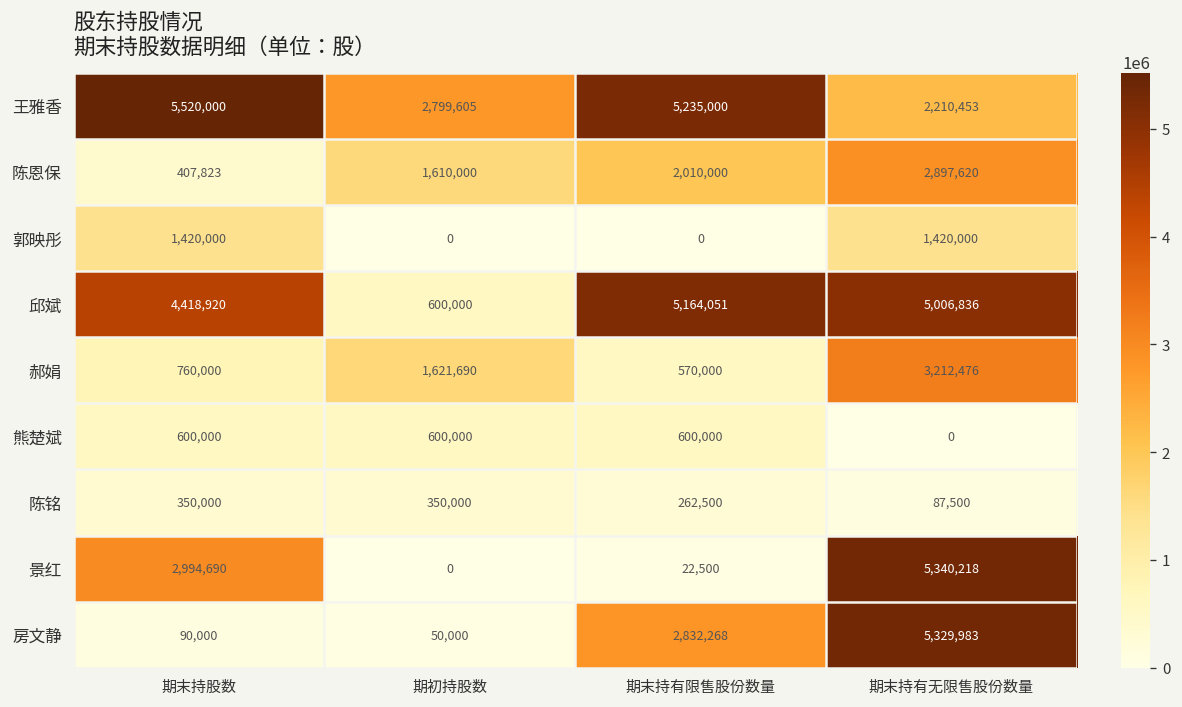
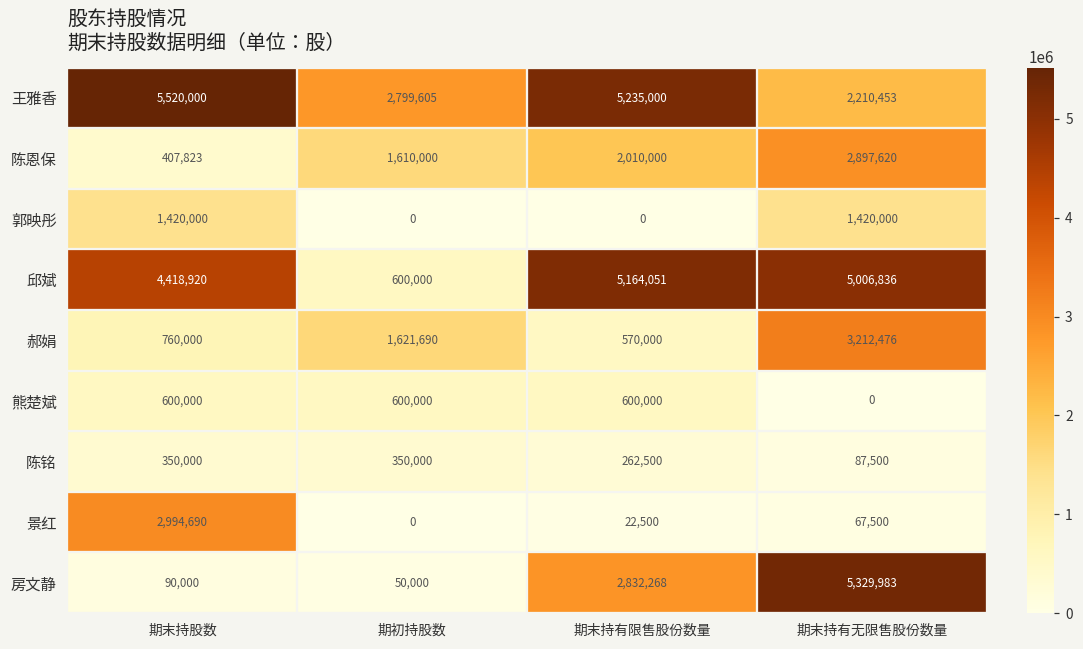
  {
    "王雅香": {
      "期末持股数": "5,520,000",
      "期初持股数": "2,799,605",
      "期末持有限售股份数量": "5,235,000",
      "期末持有无限售股份数量": "2,210,453"
    },
    "陈恩保": {
      "期末持股数": "407,823",
      "期初持股数": "1,610,000",
      "期末持有限售股份数量": "2,010,000",
      "期末持有无限售股份数量": "2,897,620"
    },
    "郭映彤": {
      "期末持股数": "1,420,000",
      "期初持股数": "0",
      "期末持有限售股份数量": "0",
      "期末持有无限售股份数量": "1,420,000"
    },
    "邱斌": {
      "期末持股数": "4,418,920",
      "期初持股数": "600,000",
      "期末持有限售股份数量": "5,164,051",
      "期末持有无限售股份数量": "5,006,836"
    },
    "郝娟": {
      "期末持股数": "760,000",
      "期初持股数": "1,621,690",
      "期末持有限售股份数量": "570,000",
      "期末持有无限售股份数量": "3,212,476"
    },
    "熊楚斌": {
      "期末持股数": "600,000",
      "期初持股数": "600,000",
      "期末持有限售股份数量": "600,000",
      "期末持有无限售股份数量": "0"
    },
    "陈铭": {
      "期末持股数": "350,000",
      "期初持股数": "350,000",
      "期末持有限售股份数量": "262,500",
      "期末持有无限售股份数量": "87,500"
    },
    "景红": {
      "期末持股数": "2,994,690",
      "期初持股数": "0",
      "期末持有限售股份数量": "22,500",
-     "期末持有无限售股份数量": "5,340,218"
+     "期末持有无限售股份数量": "67,500"
    },
    "房文静": {
      "期末持股数": "90,000",
      "期初持股数": "50,000",
      "期末持有限售股份数量": "2,832,268",
      "期末持有无限售股份数量": "5,329,983"
    }
  }
